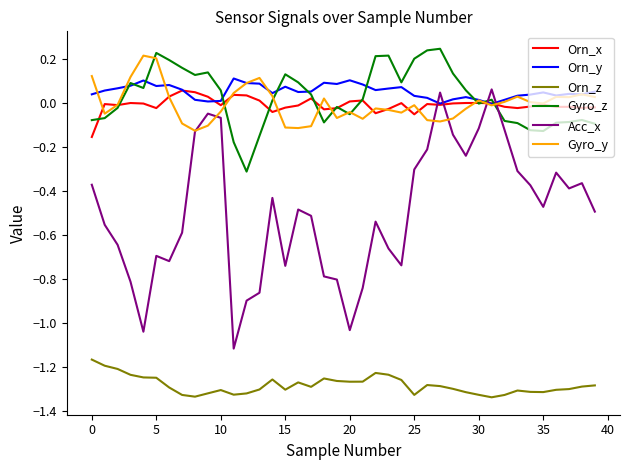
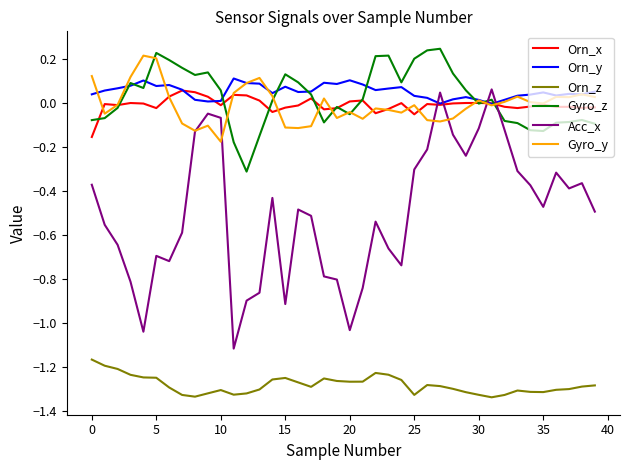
  {
    "Orn_x": {
      "0": -0.16,
      "5": -0.03,
      "10": -0.01,
      "15": -0.02,
      "20": 0.01,
      "25": -0.05
    },
    "Orn_y": {
      "0": 0.04,
      "5": 0.08,
      "10": 0.01,
      "15": 0.07,
      "20": 0.10,
      "25": 0.03
    },
    "Orn_z": {
      "0": -1.17,
      "5": -1.25,
      "10": -1.31,
-     "15": -1.30,
+     "15": -1.25,
      "20": -1.27,
      "25": -1.33,
      "30": -1.33,
      "35": -1.32
    },
    "Gyro_z": {
      "0": -0.08,
      "5": 0.23,
      "10": 0.06,
      "15": 0.13,
      "25": 0.20
    },
    "Acc_x": {
      "0": -0.37,
      "5": -0.70,
      "10": -0.07,
-     "15": -0.74,
+     "15": -0.92,
      "20": -1.03,
      "25": -0.30,
      "30": -0.12,
      "35": -0.47
    },
    "Gyro_y": {
      "0": 0.12,
      "5": 0.20,
-     "10": -0.04,
+     "10": -0.18,
      "15": -0.11,
      "25": -0.01
    }
  }
